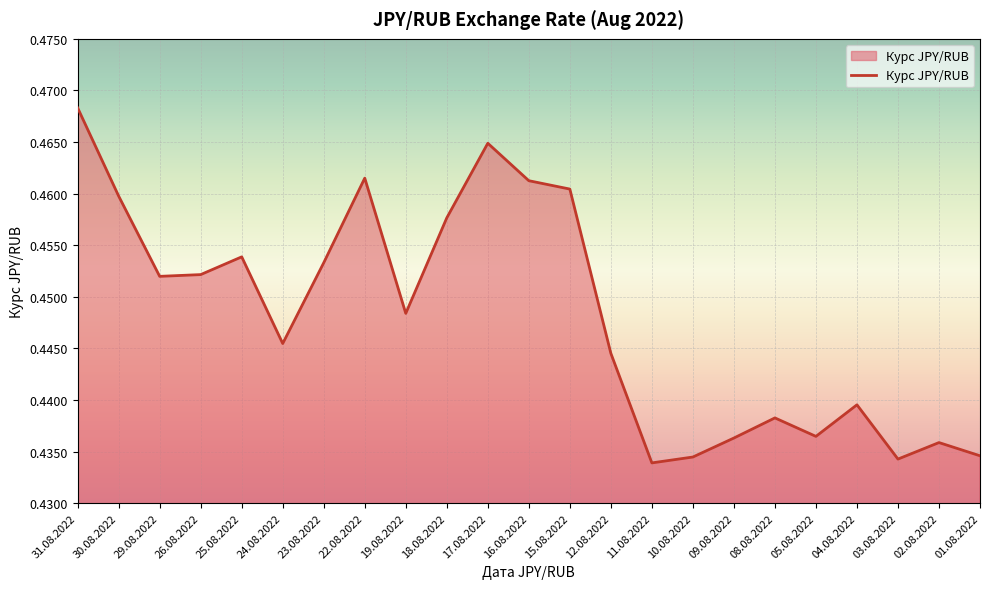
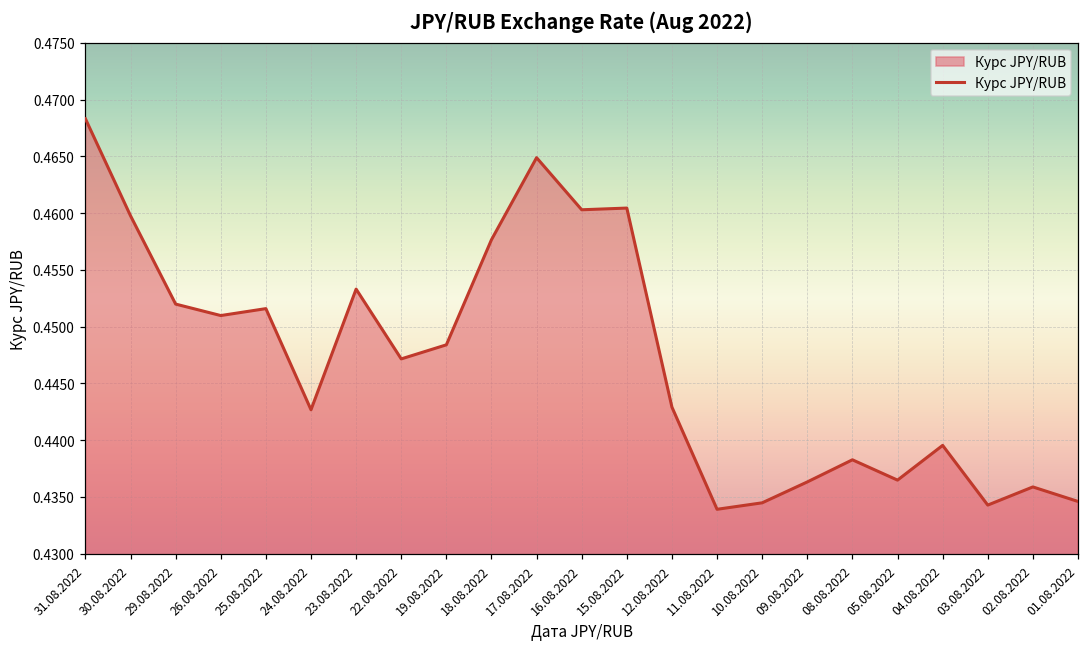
  {
    "31.08.2022": 0.4683,
    "30.08.2022": 0.4598,
    "29.08.2022": 0.4520,
-   "26.08.2022": 0.4522,
-   "25.08.2022": 0.4539,
-   "24.08.2022": 0.4455,
+   "26.08.2022": 0.4510,
+   "25.08.2022": 0.4516,
+   "24.08.2022": 0.4427,
    "23.08.2022": 0.4533,
-   "22.08.2022": 0.4615,
+   "22.08.2022": 0.4472,
    "19.08.2022": 0.4484,
    "18.08.2022": 0.4577,
    "17.08.2022": 0.4649,
-   "16.08.2022": 0.4613,
+   "16.08.2022": 0.4603,
    "15.08.2022": 0.4604,
-   "12.08.2022": 0.4445,
+   "12.08.2022": 0.4429,
    "11.08.2022": 0.4339,
    "10.08.2022": 0.4345,
    "09.08.2022": 0.4363,
    "08.08.2022": 0.4383,
    "05.08.2022": 0.4365,
    "04.08.2022": 0.4395,
    "03.08.2022": 0.4343,
    "02.08.2022": 0.4359,
    "01.08.2022": 0.4346
  }
